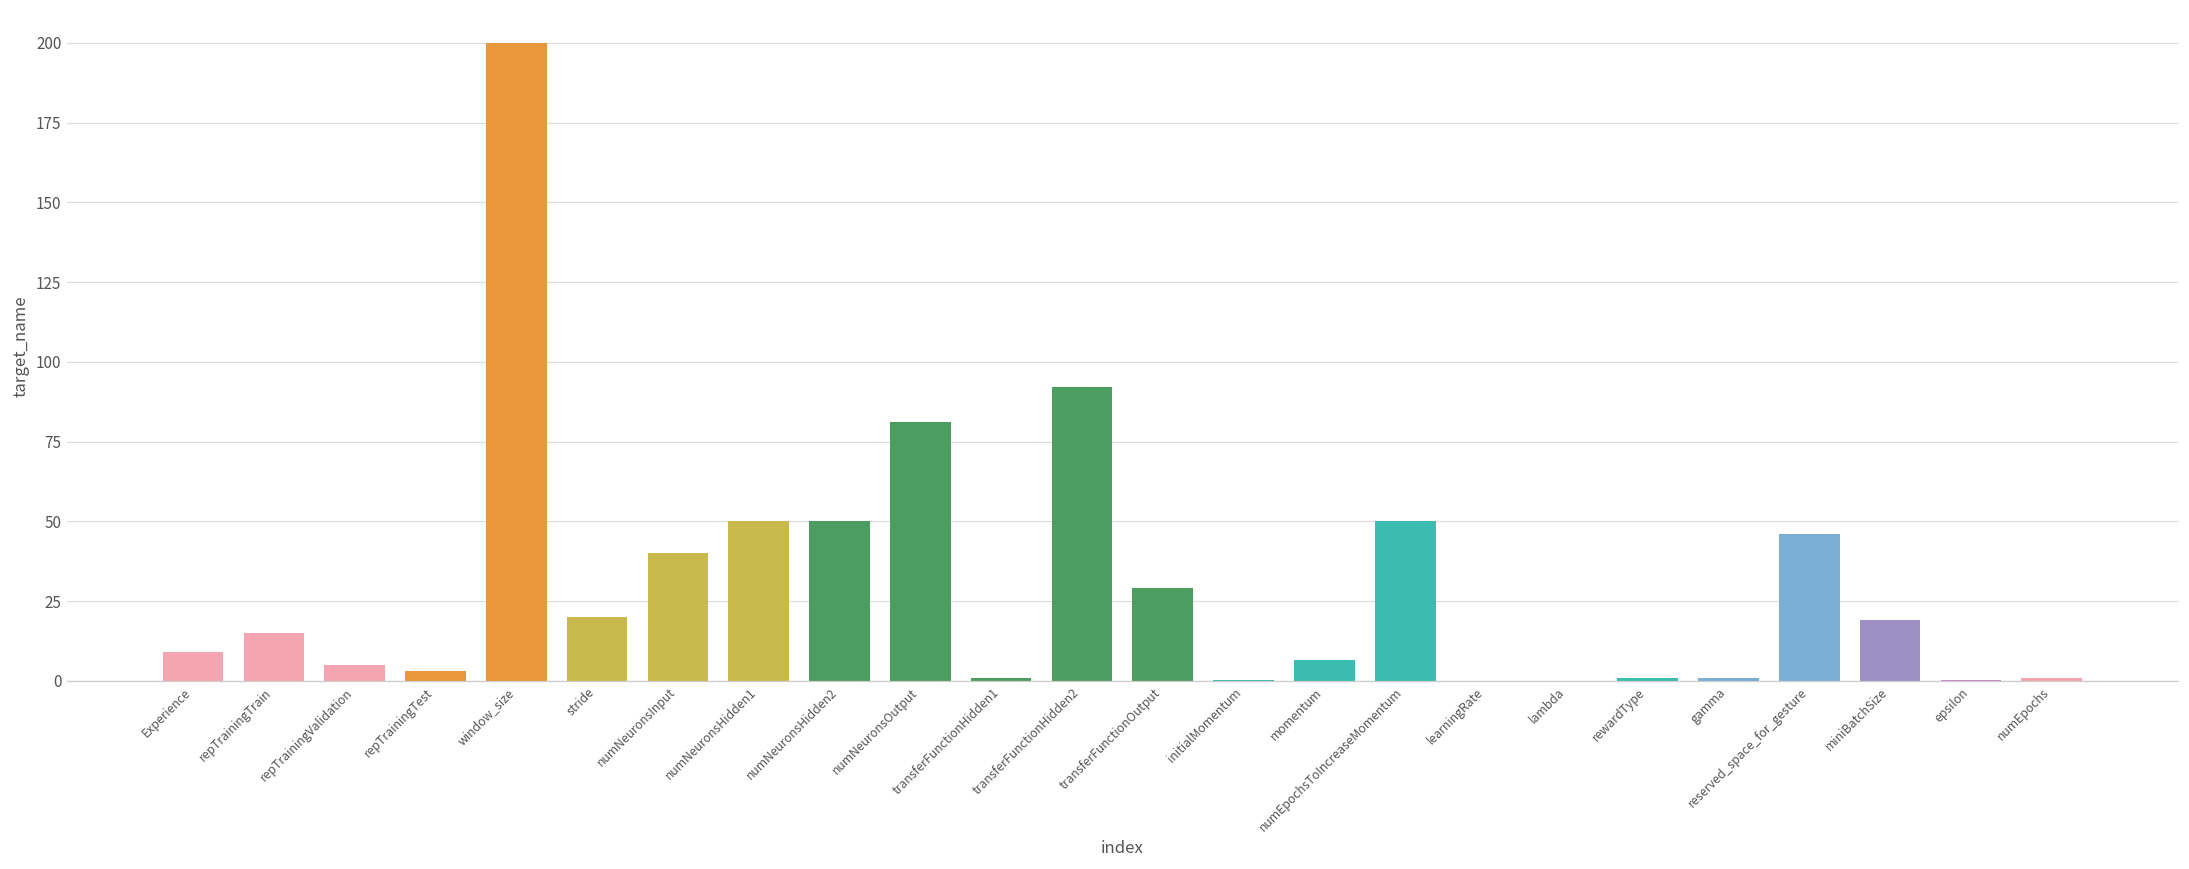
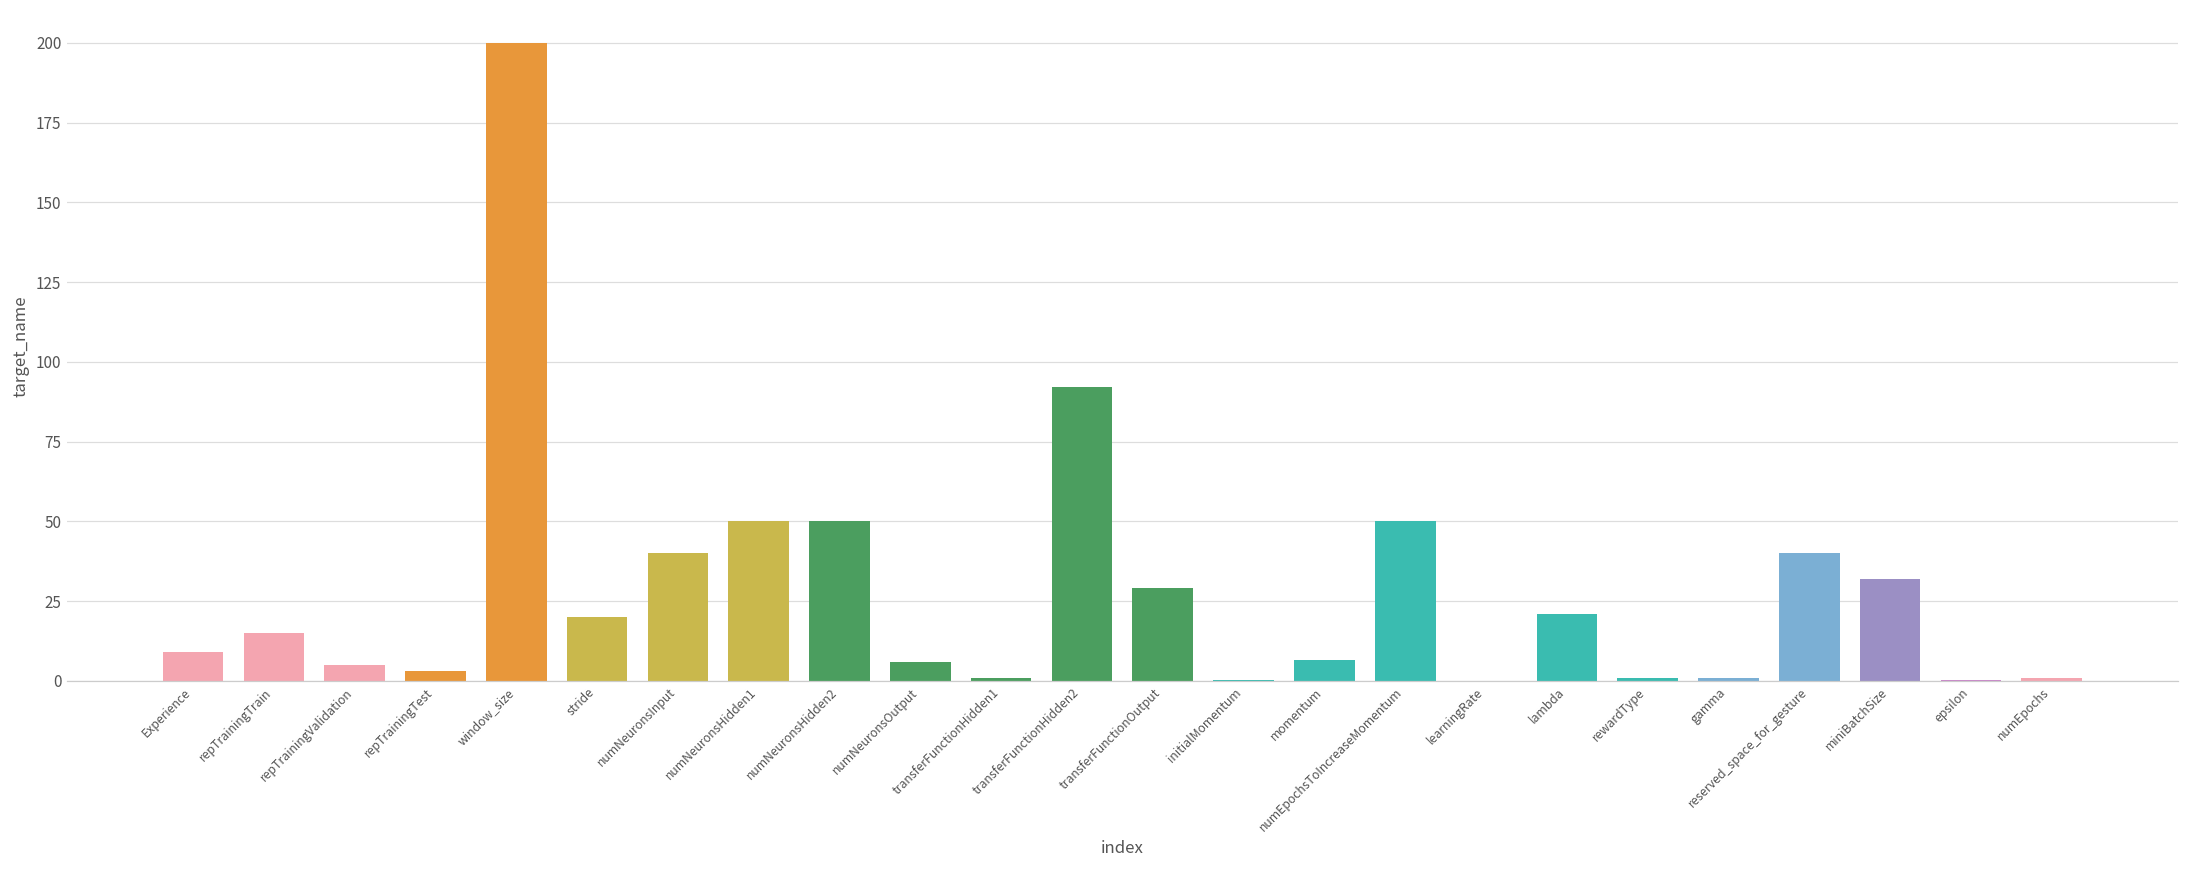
  {
    "Experience": 9,
    "repTrainingTrain": 15,
    "repTrainingValidation": 5,
    "repTrainingTest": 3,
    "window_size": 200,
    "stride": 20,
    "numNeuronsInput": 40,
    "numNeuronsHidden1": 50,
    "numNeuronsHidden2": 50,
-   "numNeuronsOutput": 81,
+   "numNeuronsOutput": 6,
    "transferFunctionHidden1": 1,
    "transferFunctionHidden2": 92,
    "transferFunctionOutput": 29,
    "momentum": 7,
    "numEpochsToIncreaseMomentum": 50,
-   "lambda": 0,
+   "lambda": 21,
    "rewardType": 1,
    "gamma": 1,
-   "reserved_space_for_gesture": 46,
-   "miniBatchSize": 19,
+   "reserved_space_for_gesture": 40,
+   "miniBatchSize": 32,
    "numEpochs": 1
  }
